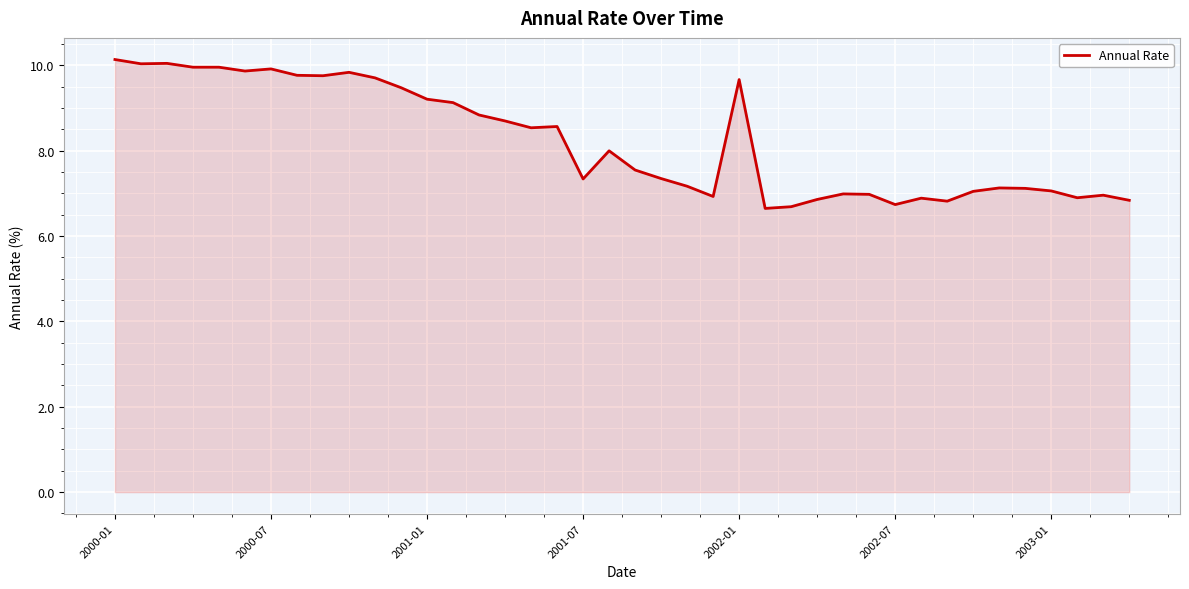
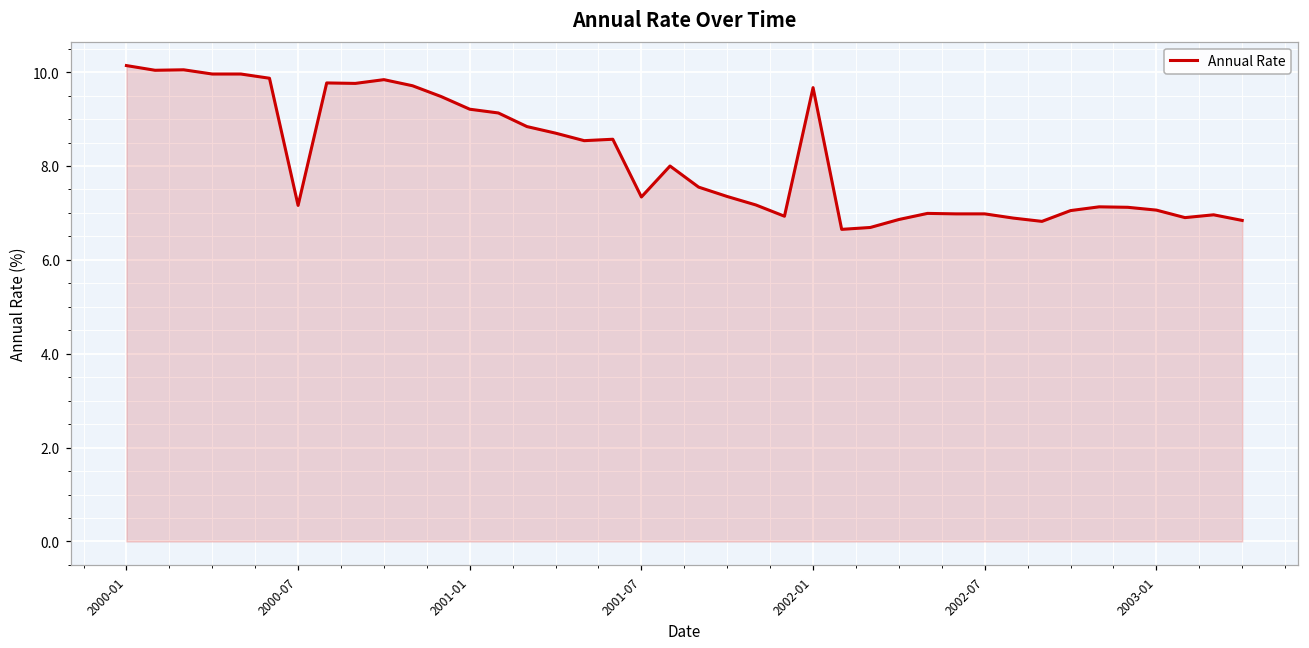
  {
    "2000-01": 10.1,
-   "2000-07": 9.9,
+   "2000-07": 7.2,
    "2001-01": 9.2,
    "2001-07": 7.3,
    "2002-01": 9.7,
-   "2002-07": 6.7,
+   "2002-07": 7.0,
    "2003-01": 7.1
  }
